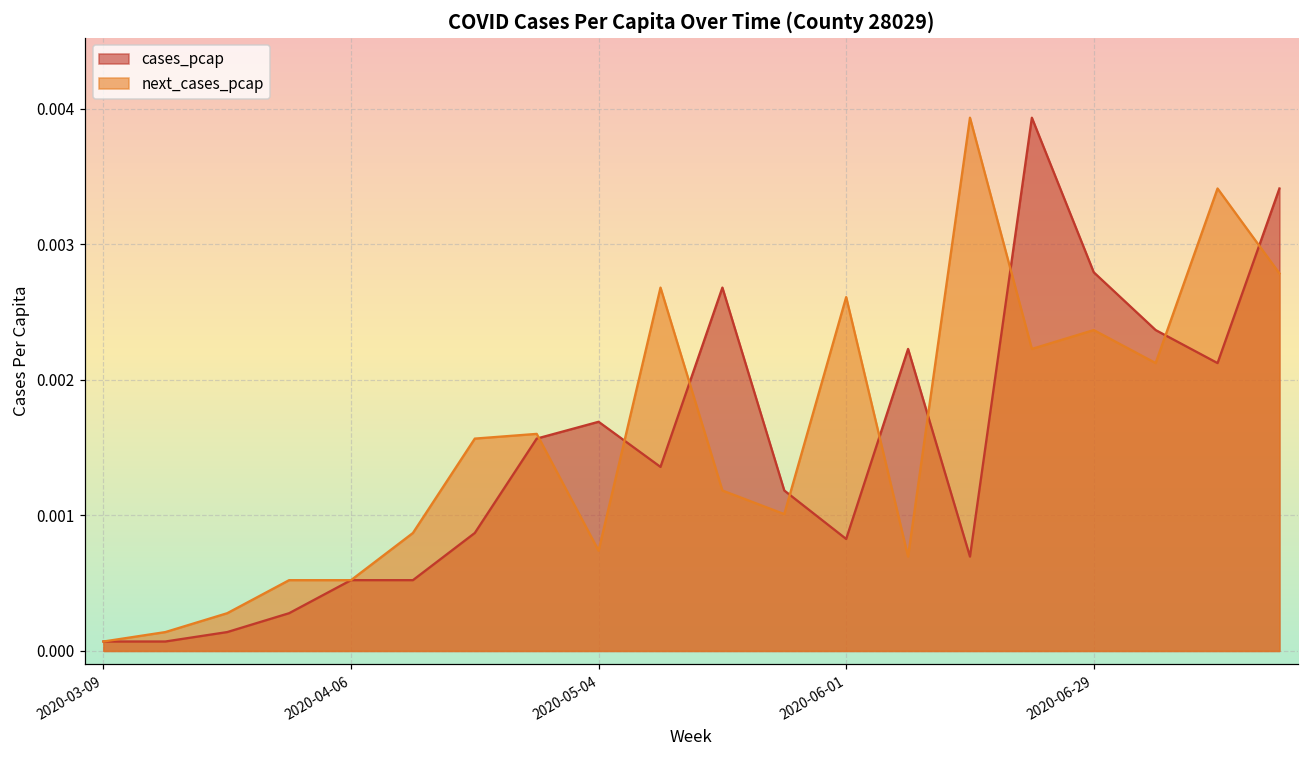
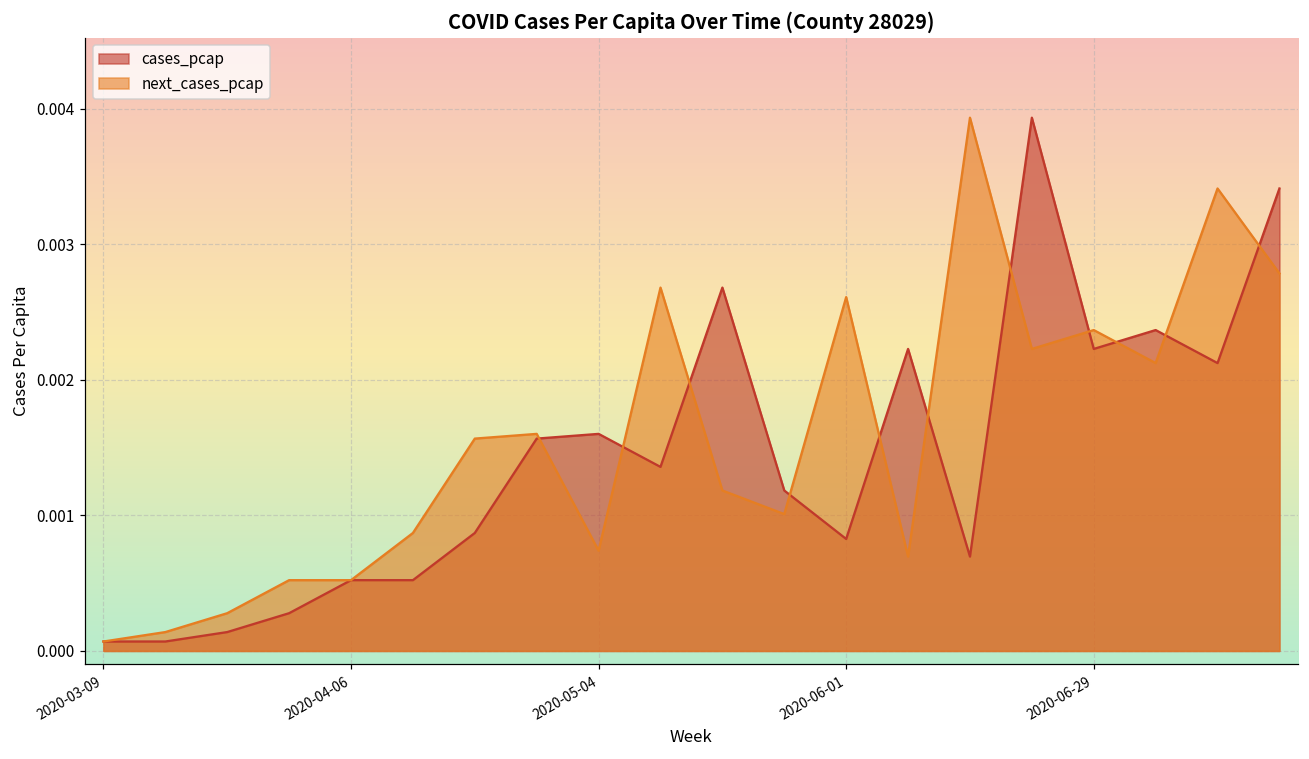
  {
    "cases_pcap": {
-     "2020-05-04": 0.00169,
+     "2020-05-04": 0.00160,
      "2020-06-01": 0.00083,
-     "2020-06-29": 0.00279
+     "2020-06-29": 0.00223
    },
    "next_cases_pcap": {
      "2020-05-04": 0.00074,
      "2020-06-01": 0.00261,
      "2020-06-29": 0.00237
    }
  }
